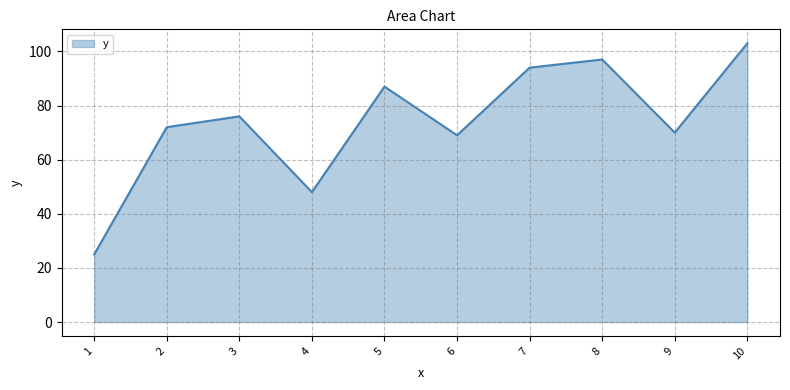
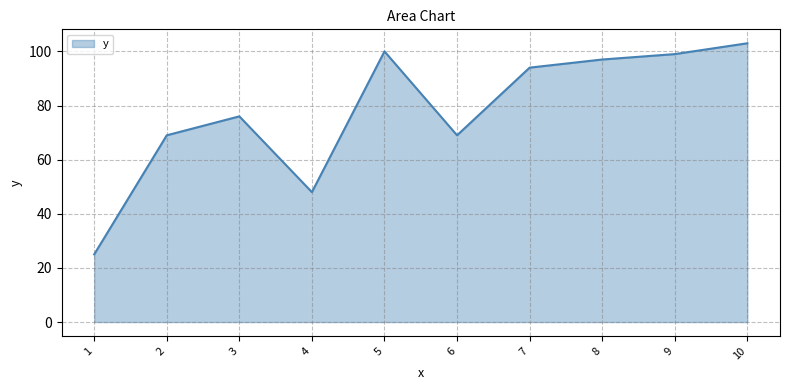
  {
    "1": 25,
-   "2": 72,
+   "2": 69,
    "3": 76,
    "4": 48,
-   "5": 87,
+   "5": 100,
    "6": 69,
    "7": 94,
    "8": 97,
-   "9": 70,
+   "9": 99,
    "10": 103
  }
